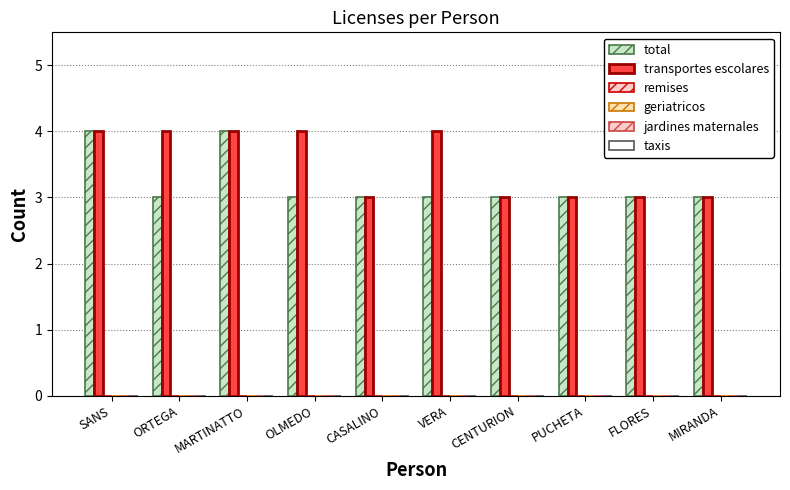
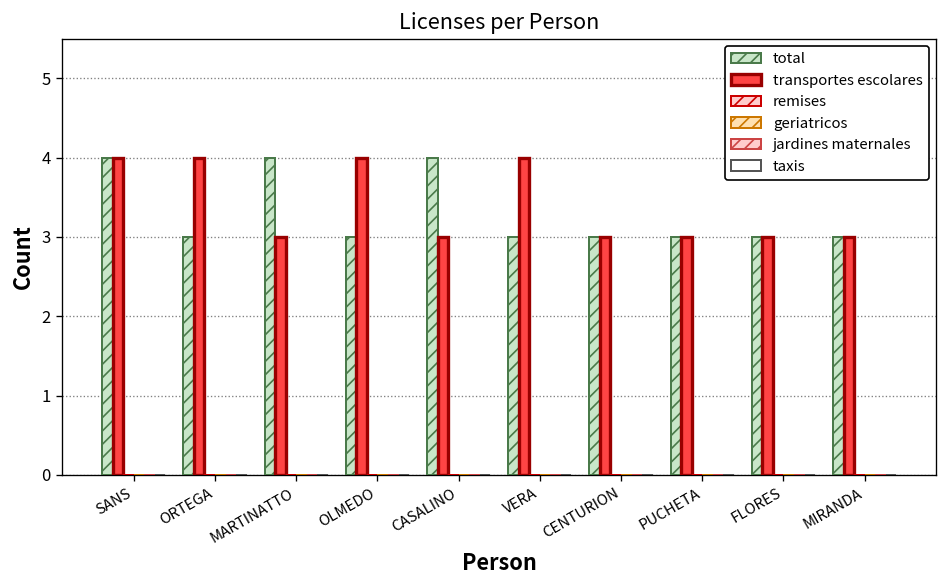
  {
    "total": {
      "SANS": 4,
      "ORTEGA": 3,
      "MARTINATTO": 4,
      "OLMEDO": 3,
-     "CASALINO": 3,
+     "CASALINO": 4,
      "VERA": 3,
      "CENTURION": 3,
      "PUCHETA": 3,
      "FLORES": 3,
      "MIRANDA": 3
    },
    "transportes escolares": {
      "SANS": 4,
      "ORTEGA": 4,
-     "MARTINATTO": 4,
+     "MARTINATTO": 3,
      "OLMEDO": 4,
      "CASALINO": 3,
      "VERA": 4,
      "CENTURION": 3,
      "PUCHETA": 3,
      "FLORES": 3,
      "MIRANDA": 3
    },
    "taxis": {
      "SANS": 0,
      "ORTEGA": 0,
      "MARTINATTO": 0,
      "OLMEDO": 0,
      "CASALINO": 0,
      "VERA": 0,
      "CENTURION": 0,
      "PUCHETA": 0,
      "FLORES": 0,
      "MIRANDA": 0
    }
  }
